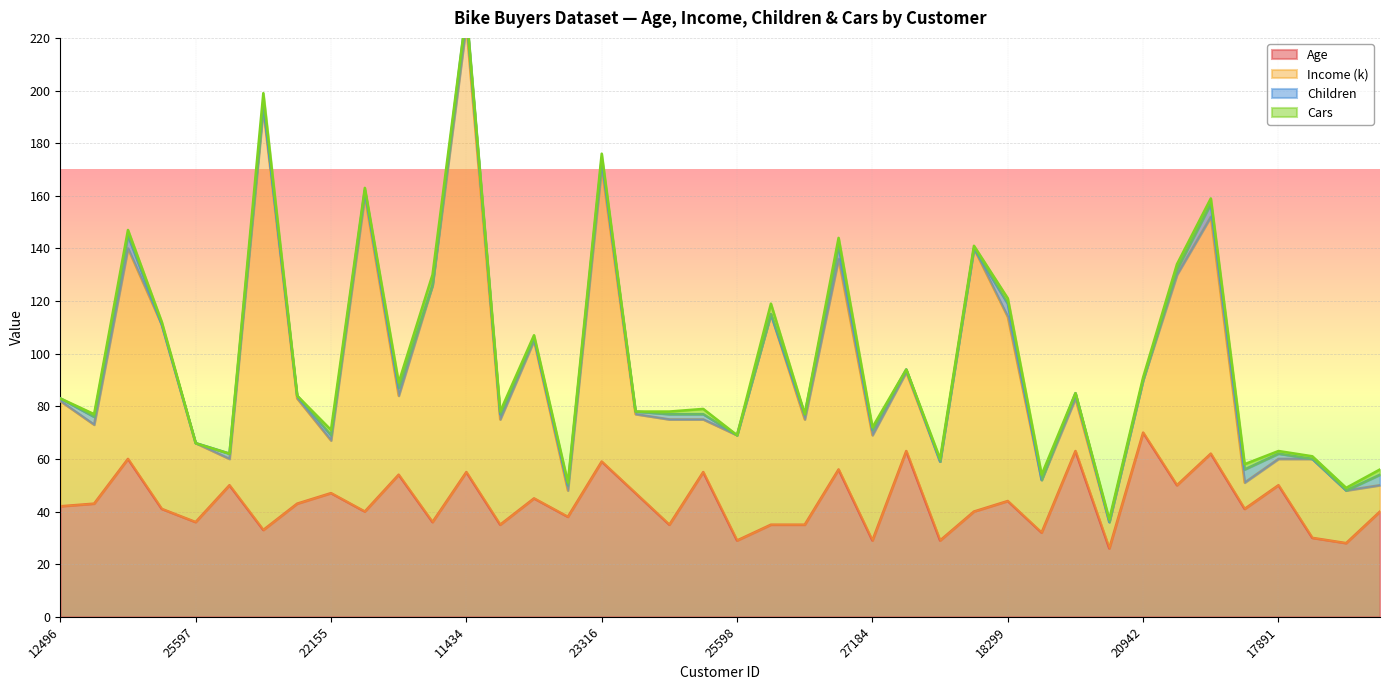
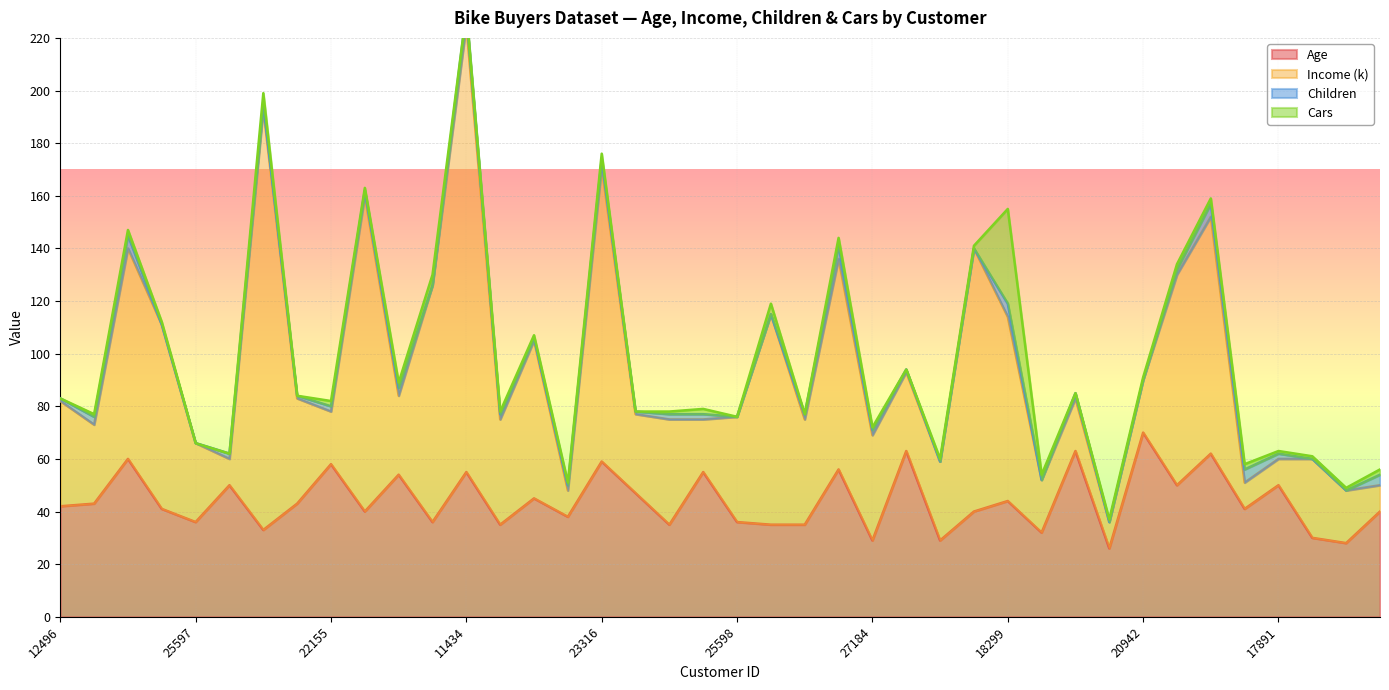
  {
    "Age": {
      "12496": 42,
      "25597": 36,
-     "22155": 47,
+     "22155": 58,
      "11434": 55,
      "23316": 59,
-     "25598": 29,
+     "25598": 36,
      "27184": 29,
      "18299": 44,
      "20942": 70,
      "17891": 50
    },
    "Income (k)": {
      "12496": 40,
      "22155": 20,
      "23316": 112,
      "27184": 40,
      "18299": 70,
      "17891": 10
    },
    "Children": {
      "22155": 2,
      "23316": 3,
      "27184": 2,
      "18299": 5,
      "17891": 2
    },
    "Cars": {
      "22155": 2,
      "23316": 2,
      "27184": 1,
-     "18299": 2,
+     "18299": 36,
      "20942": 1,
      "17891": 1
    }
  }
